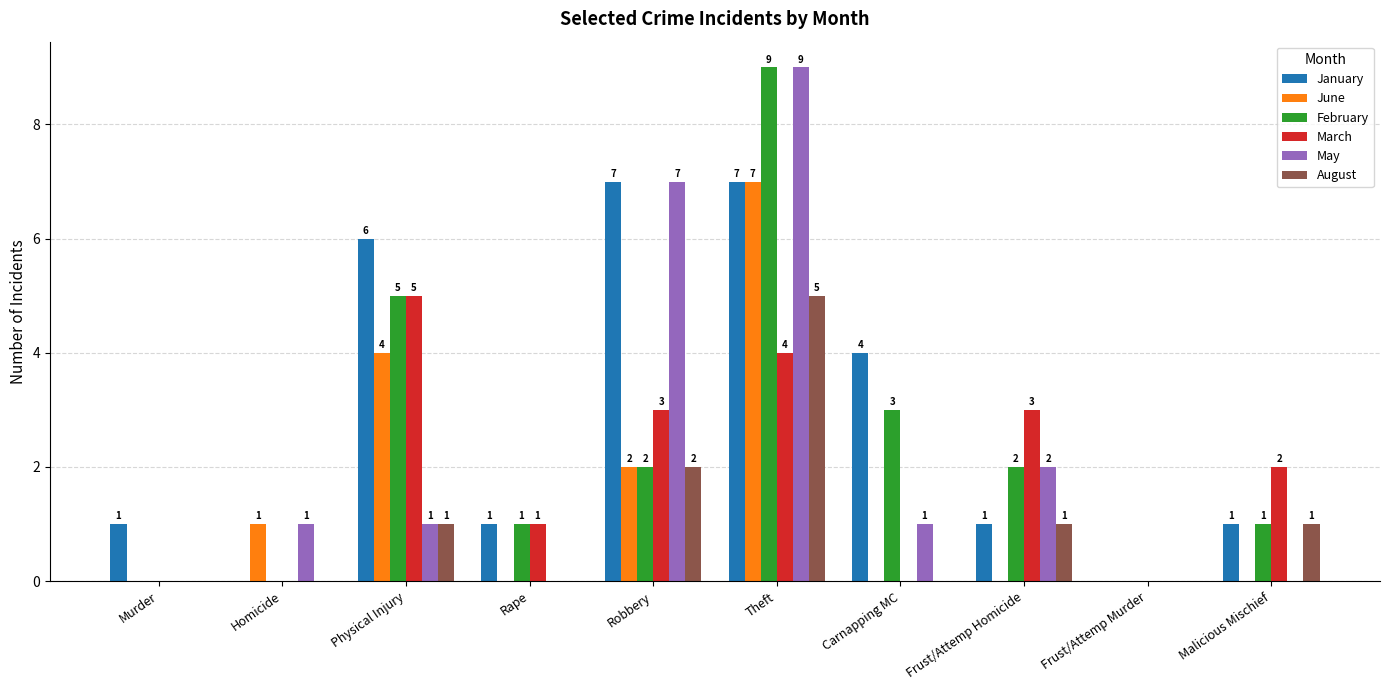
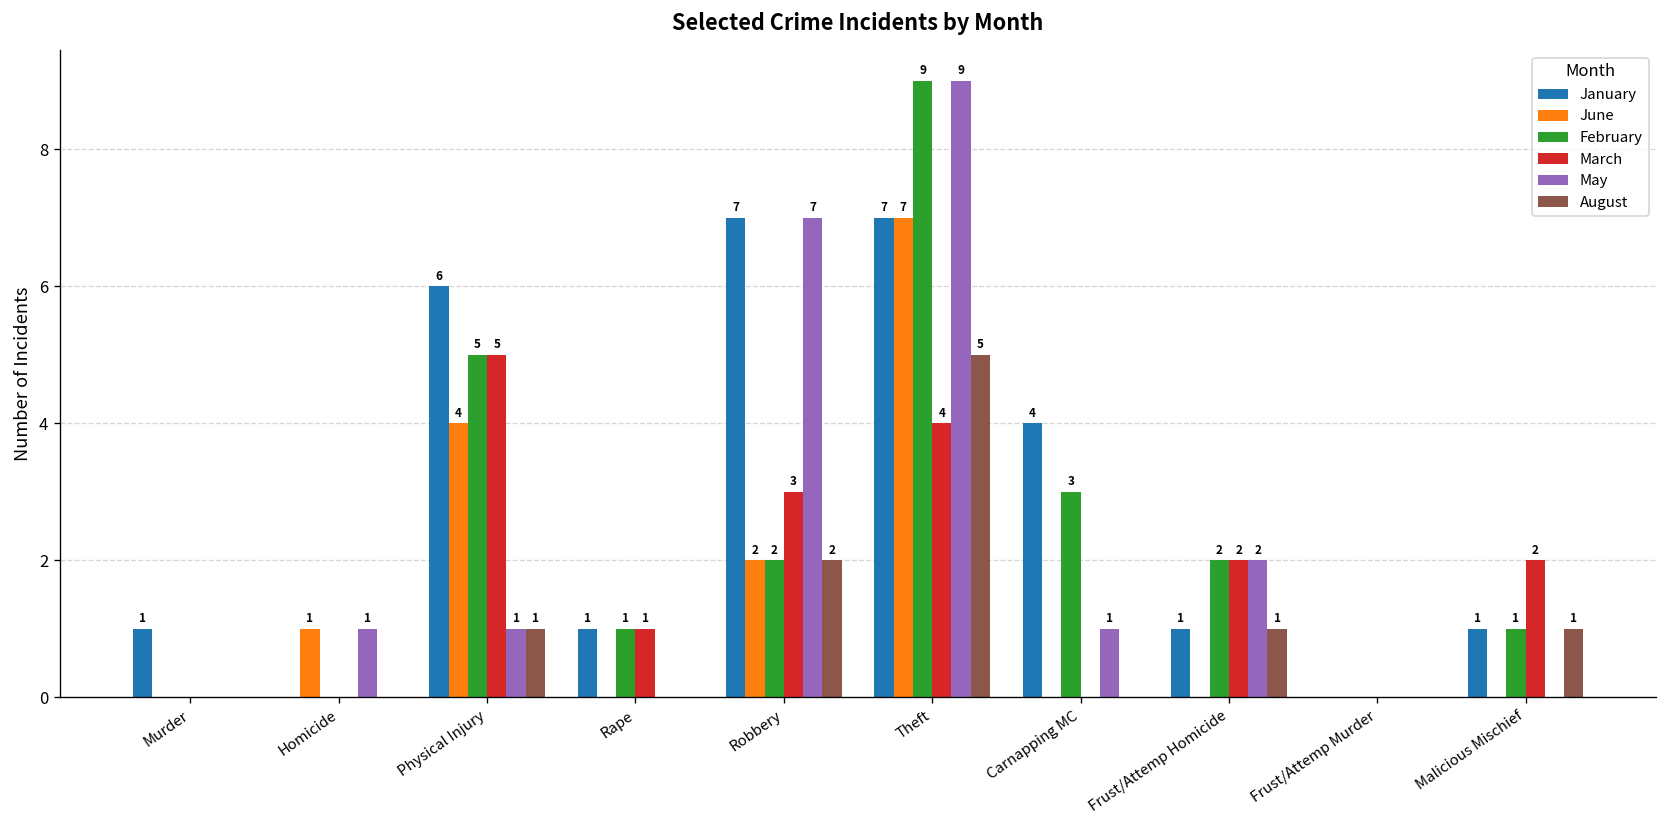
  {
    "January": {
      "Murder": 1,
      "Physical Injury": 6,
      "Rape": 1,
      "Robbery": 7,
      "Theft": 7,
      "Carnapping MC": 4,
      "Frust/Attemp Homicide": 1,
      "Malicious Mischief": 1
    },
    "June": {
      "Homicide": 1,
      "Physical Injury": 4,
      "Robbery": 2,
      "Theft": 7
    },
    "February": {
      "Physical Injury": 5,
      "Rape": 1,
      "Robbery": 2,
      "Theft": 9,
      "Carnapping MC": 3,
      "Frust/Attemp Homicide": 2,
      "Malicious Mischief": 1
    },
    "March": {
      "Physical Injury": 5,
      "Rape": 1,
      "Robbery": 3,
      "Theft": 4,
-     "Frust/Attemp Homicide": 3,
+     "Frust/Attemp Homicide": 2,
      "Malicious Mischief": 2
    },
    "May": {
      "Homicide": 1,
      "Physical Injury": 1,
      "Robbery": 7,
      "Theft": 9,
      "Carnapping MC": 1,
      "Frust/Attemp Homicide": 2
    },
    "August": {
      "Physical Injury": 1,
      "Robbery": 2,
      "Theft": 5,
      "Frust/Attemp Homicide": 1,
      "Malicious Mischief": 1
    }
  }
